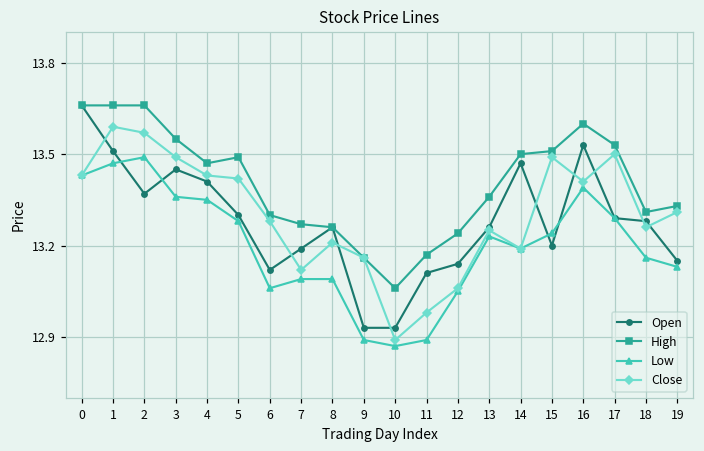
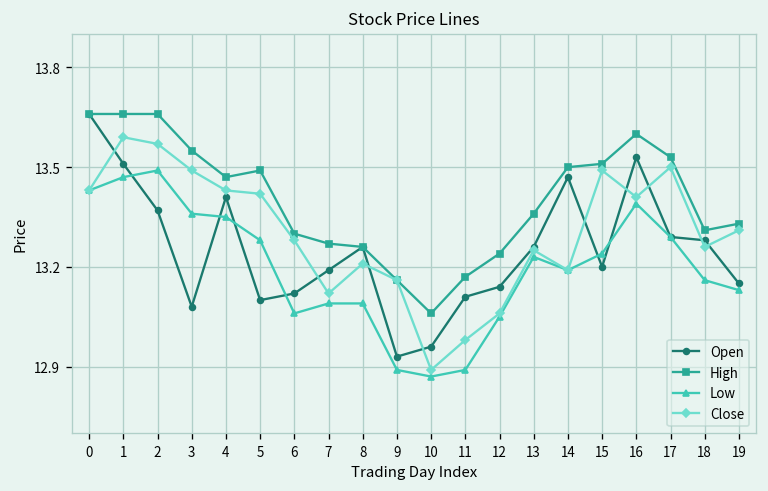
  {
    "Open": {
      "1": 13.51,
      "2": 13.37,
-     "3": 13.45,
+     "3": 13.08,
      "4": 13.41,
-     "5": 13.3,
+     "5": 13.1,
      "6": 13.12,
      "7": 13.19,
      "9": 12.93,
-     "10": 12.93,
+     "10": 12.96,
      "11": 13.11,
      "12": 13.14,
      "13": 13.26,
      "14": 13.47,
      "15": 13.20,
      "16": 13.53,
      "18": 13.28,
      "19": 13.15
    }
  }
